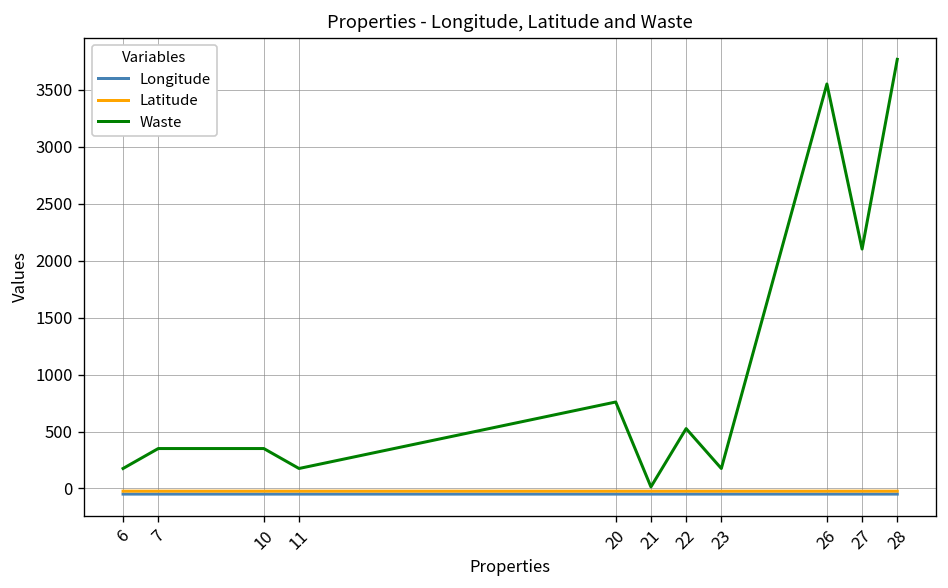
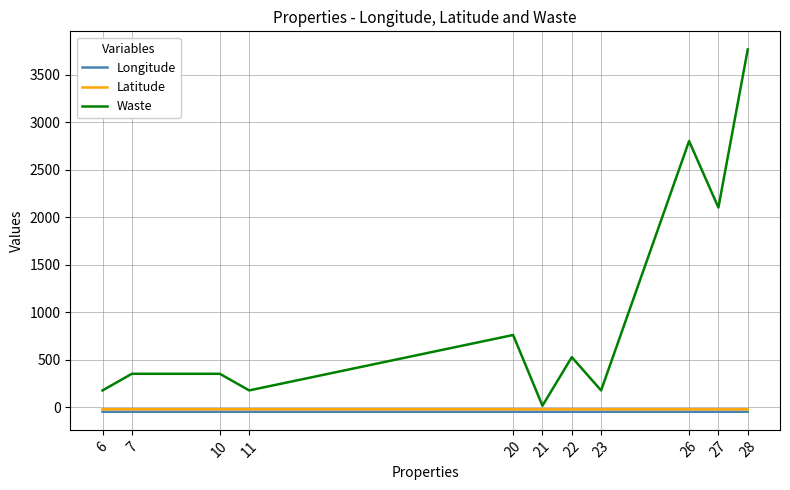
  {
    "Waste": {
      "6": 200,
      "7": 400,
      "10": 400,
      "11": 200,
      "20": 800,
      "21": 0,
      "22": 500,
      "23": 200,
-     "26": 3600,
+     "26": 2800,
      "27": 2100,
      "28": 3800
    }
  }
